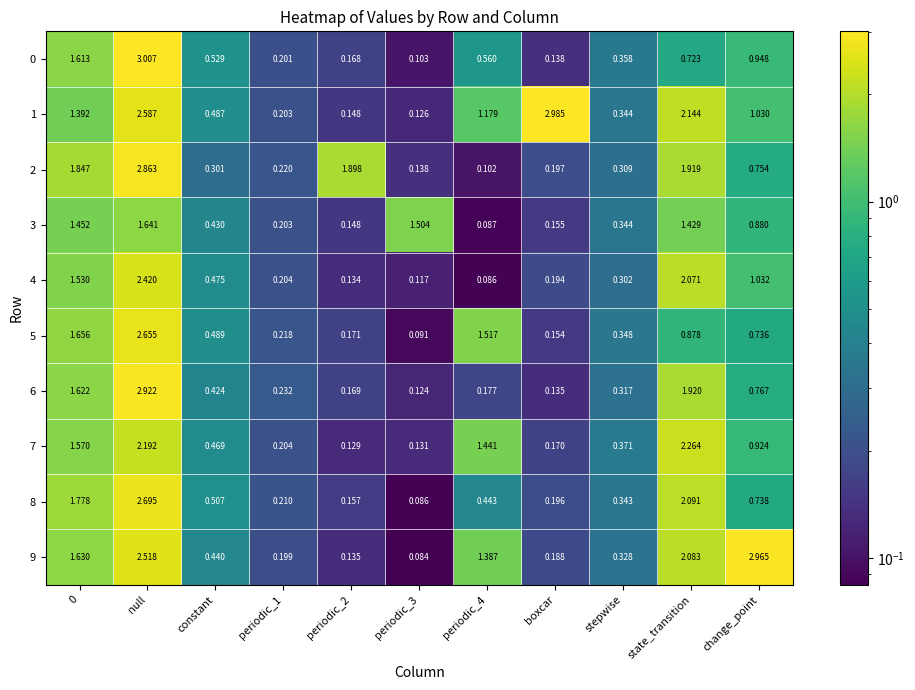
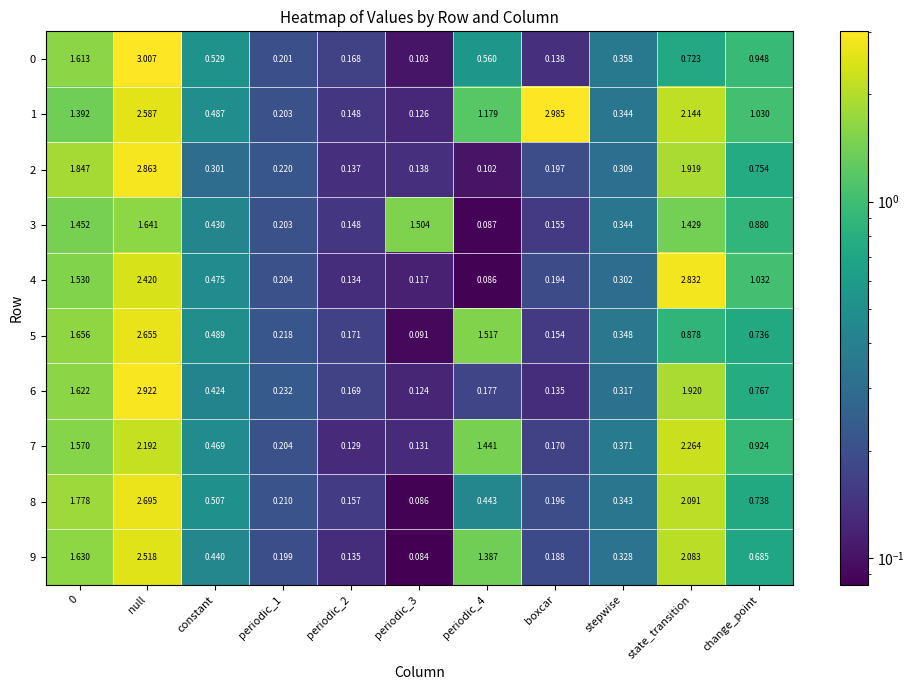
  {
    "0": {
      "0": 1.613,
      "null": 3.007,
      "constant": 0.529,
      "periodic_1": 0.201,
      "periodic_2": 0.168,
      "periodic_3": 0.103,
      "periodic_4": 0.560,
      "boxcar": 0.138,
      "stepwise": 0.358,
      "state_transition": 0.723,
      "change_point": 0.948
    },
    "1": {
      "0": 1.392,
      "null": 2.587,
      "constant": 0.487,
      "periodic_1": 0.203,
      "periodic_2": 0.148,
      "periodic_3": 0.126,
      "periodic_4": 1.179,
      "boxcar": 2.985,
      "stepwise": 0.344,
      "state_transition": 2.144,
      "change_point": 1.030
    },
    "2": {
      "0": 1.847,
      "null": 2.863,
      "constant": 0.301,
      "periodic_1": 0.220,
-     "periodic_2": 1.898,
+     "periodic_2": 0.137,
      "periodic_3": 0.138,
      "periodic_4": 0.102,
      "boxcar": 0.197,
      "stepwise": 0.309,
      "state_transition": 1.919,
      "change_point": 0.754
    },
    "3": {
      "0": 1.452,
      "null": 1.641,
      "constant": 0.430,
      "periodic_1": 0.203,
      "periodic_2": 0.148,
      "periodic_3": 1.504,
      "periodic_4": 0.087,
      "boxcar": 0.155,
      "stepwise": 0.344,
      "state_transition": 1.429,
      "change_point": 0.880
    },
    "4": {
      "0": 1.530,
      "null": 2.420,
      "constant": 0.475,
      "periodic_1": 0.204,
      "periodic_2": 0.134,
      "periodic_3": 0.117,
      "periodic_4": 0.086,
      "boxcar": 0.194,
      "stepwise": 0.302,
-     "state_transition": 2.071,
+     "state_transition": 2.832,
      "change_point": 1.032
    },
    "5": {
      "0": 1.656,
      "null": 2.655,
      "constant": 0.489,
      "periodic_1": 0.218,
      "periodic_2": 0.171,
      "periodic_3": 0.091,
      "periodic_4": 1.517,
      "boxcar": 0.154,
      "stepwise": 0.348,
      "state_transition": 0.878,
      "change_point": 0.736
    },
    "6": {
      "0": 1.622,
      "null": 2.922,
      "constant": 0.424,
      "periodic_1": 0.232,
      "periodic_2": 0.169,
      "periodic_3": 0.124,
      "periodic_4": 0.177,
      "boxcar": 0.135,
      "stepwise": 0.317,
      "state_transition": 1.920,
      "change_point": 0.767
    },
    "7": {
      "0": 1.570,
      "null": 2.192,
      "constant": 0.469,
      "periodic_1": 0.204,
      "periodic_2": 0.129,
      "periodic_3": 0.131,
      "periodic_4": 1.441,
      "boxcar": 0.170,
      "stepwise": 0.371,
      "state_transition": 2.264,
      "change_point": 0.924
    },
    "8": {
      "0": 1.778,
      "null": 2.695,
      "constant": 0.507,
      "periodic_1": 0.210,
      "periodic_2": 0.157,
      "periodic_3": 0.086,
      "periodic_4": 0.443,
      "boxcar": 0.196,
      "stepwise": 0.343,
      "state_transition": 2.091,
      "change_point": 0.738
    },
    "9": {
      "0": 1.630,
      "null": 2.518,
      "constant": 0.440,
      "periodic_1": 0.199,
      "periodic_2": 0.135,
      "periodic_3": 0.084,
      "periodic_4": 1.387,
      "boxcar": 0.188,
      "stepwise": 0.328,
      "state_transition": 2.083,
-     "change_point": 2.965
+     "change_point": 0.685
    }
  }
